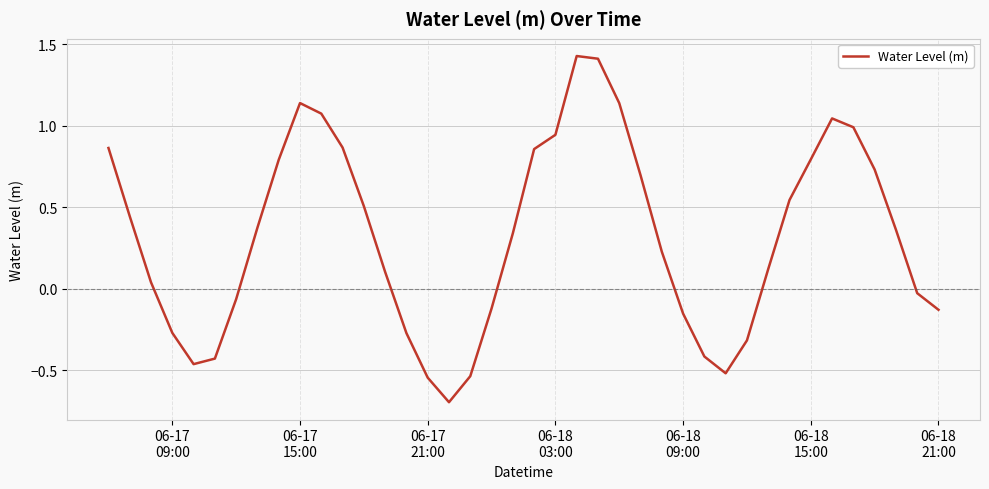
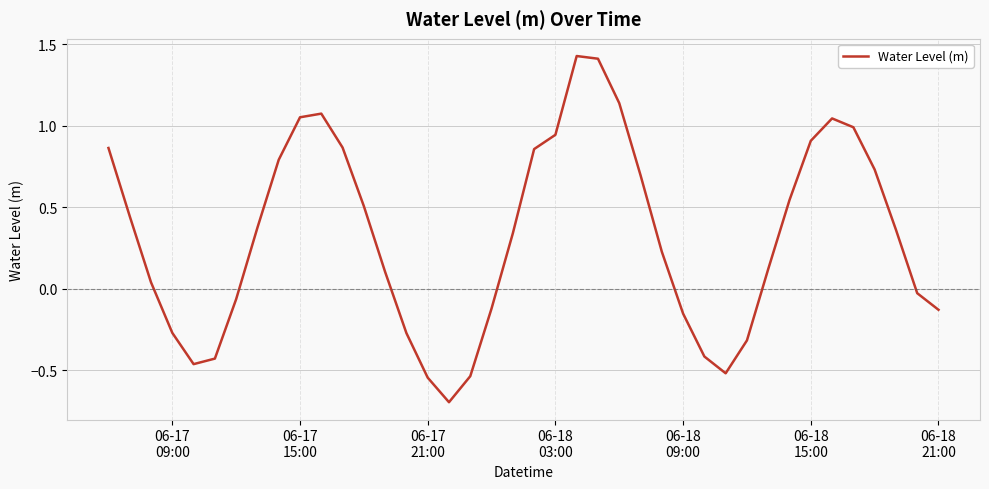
  {
    "06-17 09:00": -0.27,
-   "06-17 15:00": 1.14,
+   "06-17 15:00": 1.05,
    "06-17 21:00": -0.55,
    "06-18 03:00": 0.95,
    "06-18 09:00": -0.15,
-   "06-18 15:00": 0.79,
+   "06-18 15:00": 0.91,
    "06-18 21:00": -0.13
  }
